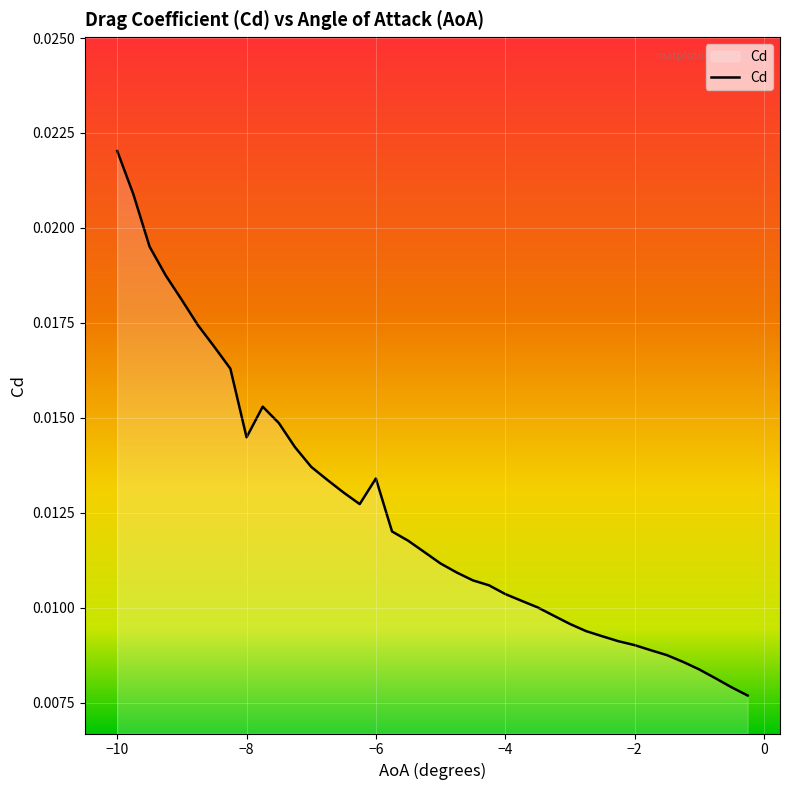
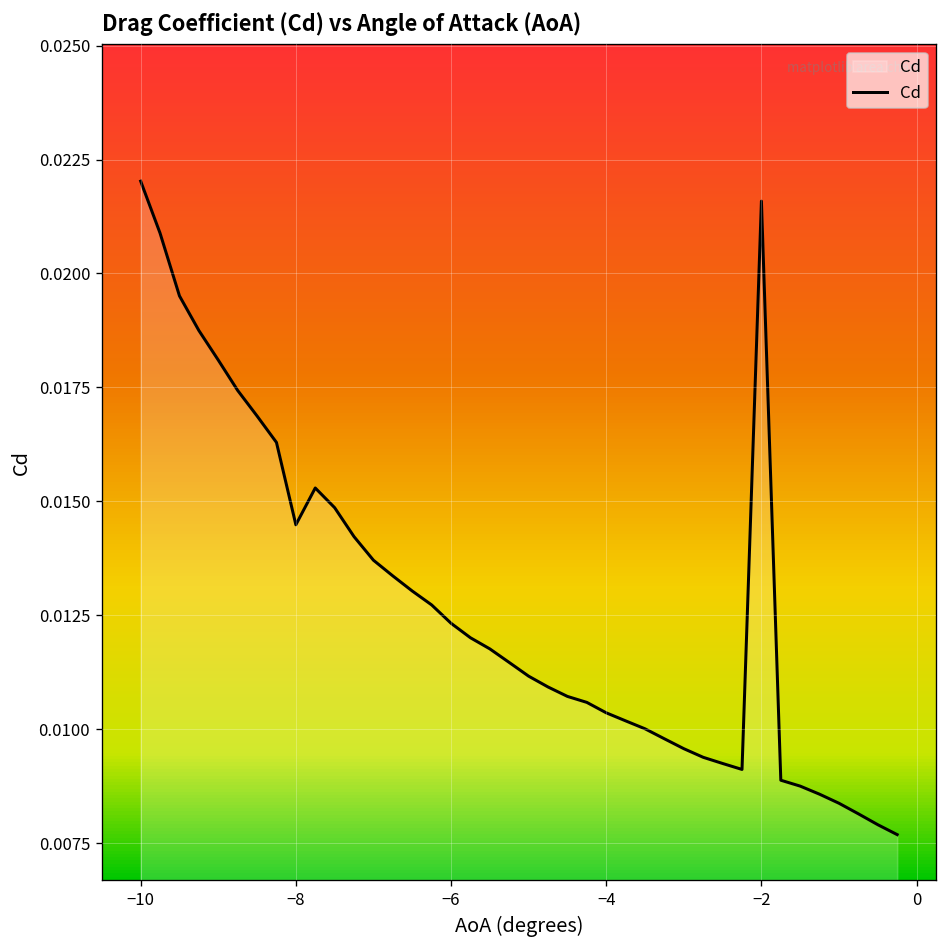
  {
    "−10": 0.0220,
    "−8": 0.0145,
-   "−6": 0.0134,
+   "−6": 0.0123,
    "−4": 0.0104,
-   "−2": 0.0090
+   "−2": 0.0216
  }
